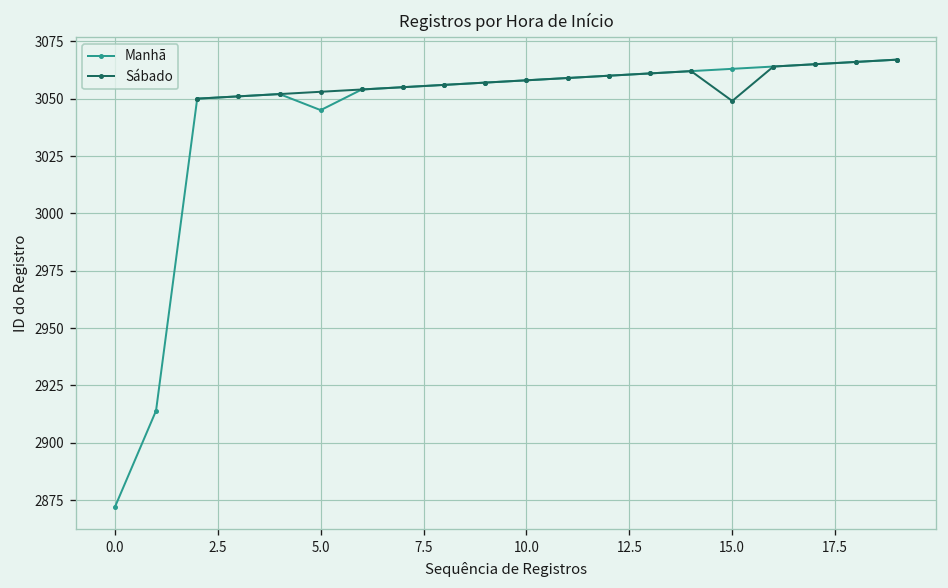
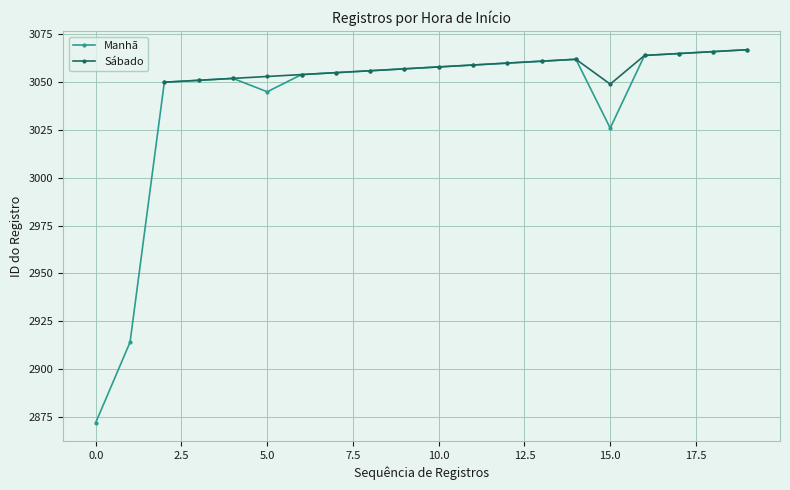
  {
    "Manhã": {
      "0.0": 2872,
      "5.0": 3045,
-     "15.0": 3063
+     "15.0": 3026
    },
    "Sábado": {
      "5.0": 3053,
      "15.0": 3049
    }
  }
